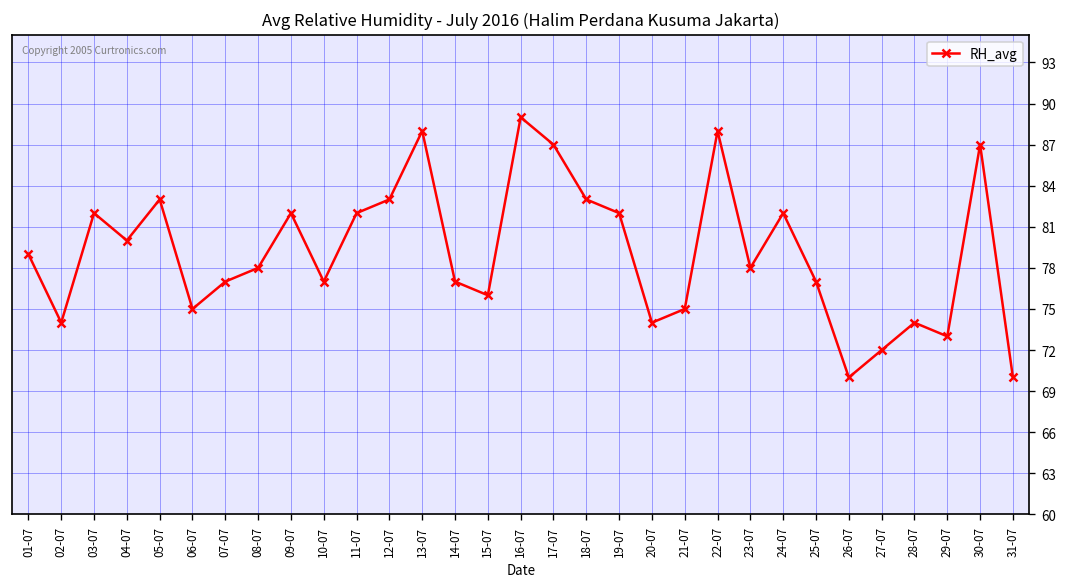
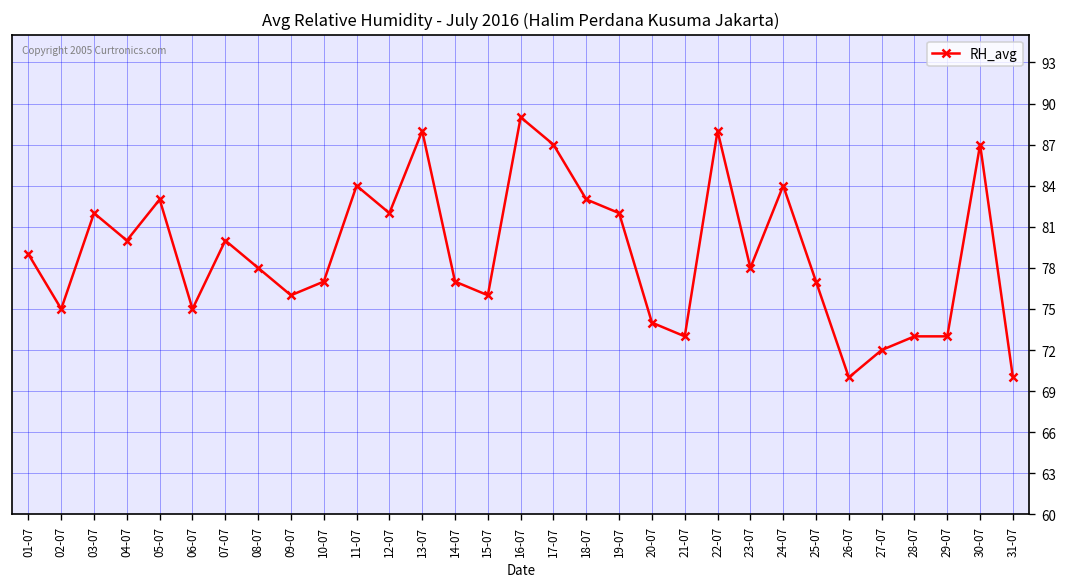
  {
    "01-07": 79,
-   "02-07": 74,
+   "02-07": 75,
    "03-07": 82,
    "04-07": 80,
    "05-07": 83,
    "06-07": 75,
-   "07-07": 77,
+   "07-07": 80,
    "08-07": 78,
-   "09-07": 82,
+   "09-07": 76,
    "10-07": 77,
-   "11-07": 82,
-   "12-07": 83,
+   "11-07": 84,
+   "12-07": 82,
    "13-07": 88,
    "14-07": 77,
    "15-07": 76,
    "16-07": 89,
    "17-07": 87,
    "18-07": 83,
    "19-07": 82,
    "20-07": 74,
-   "21-07": 75,
+   "21-07": 73,
    "22-07": 88,
    "23-07": 78,
-   "24-07": 82,
+   "24-07": 84,
    "25-07": 77,
    "26-07": 70,
    "27-07": 72,
-   "28-07": 74,
+   "28-07": 73,
    "29-07": 73,
    "30-07": 87,
    "31-07": 70
  }
